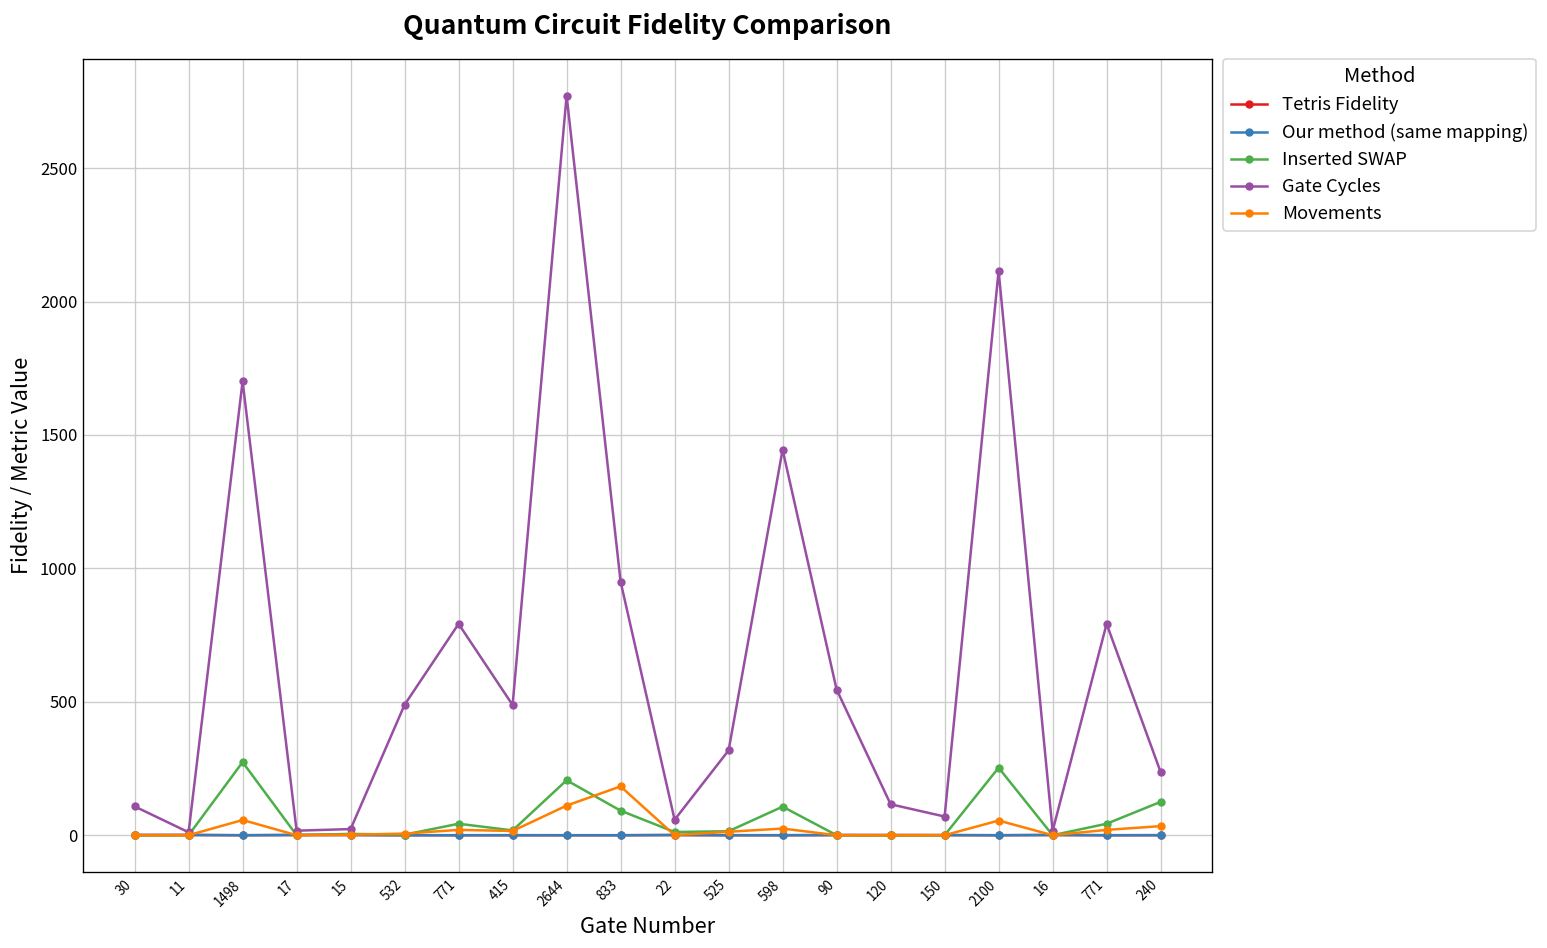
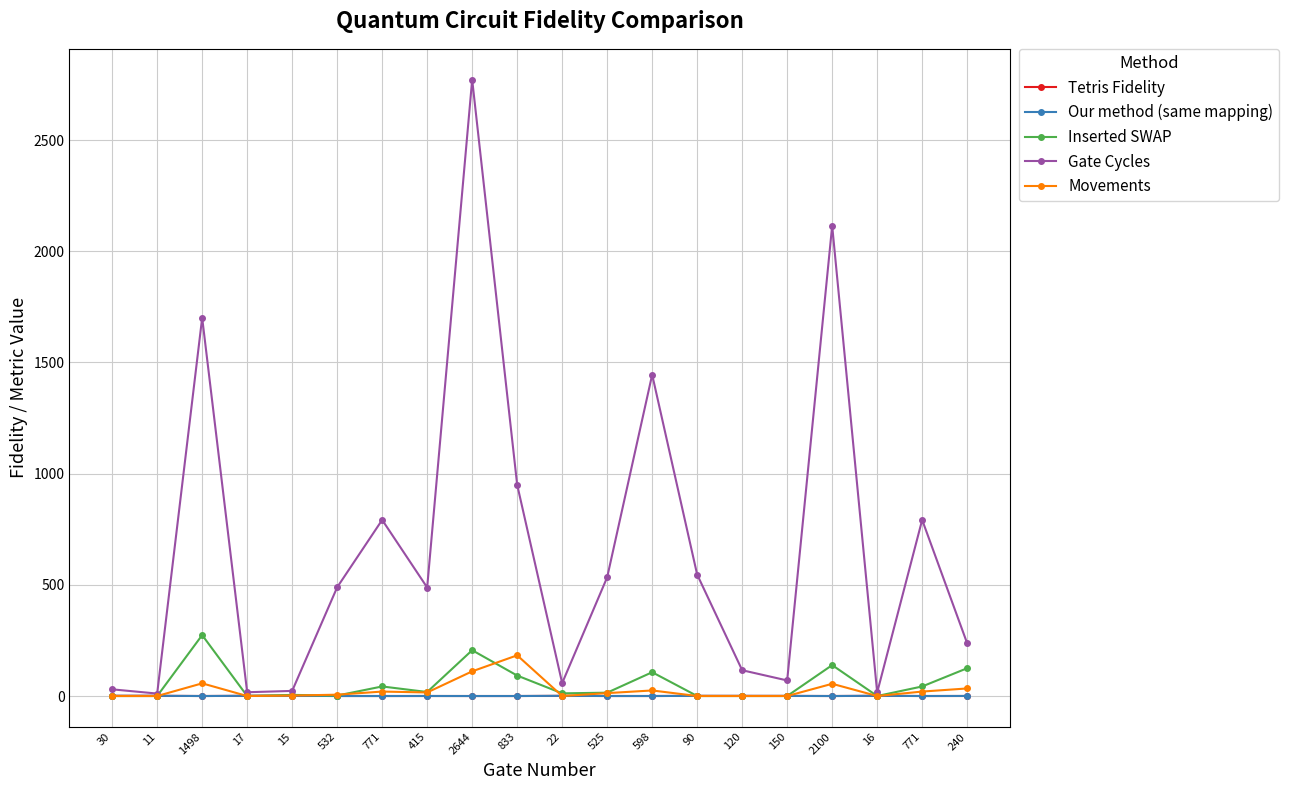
  {
    "Our method (same mapping)": {
      "1498": 0,
      "415": 0,
      "2644": 0,
      "833": 0,
      "525": 0,
      "598": 0,
      "2100": 0,
      "240": 0
    },
    "Inserted SWAP": {
      "1498": 270,
      "2644": 210,
      "833": 90,
      "598": 110,
-     "2100": 250,
+     "2100": 140,
      "240": 130
    },
    "Gate Cycles": {
-     "30": 110,
+     "30": 30,
      "1498": 1700,
      "17": 20,
      "15": 20,
      "532": 490,
      "415": 490,
      "2644": 2770,
      "833": 950,
      "22": 60,
-     "525": 320,
+     "525": 530,
      "598": 1450,
      "90": 550,
      "120": 120,
      "150": 70,
      "2100": 2120,
      "16": 20,
      "240": 240
    },
    "Movements": {
      "1498": 60,
      "2644": 110,
      "833": 180,
      "598": 30,
      "2100": 60,
      "240": 30
    }
  }
